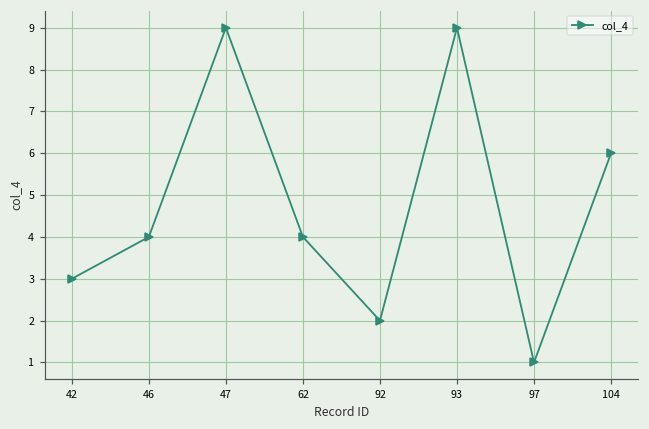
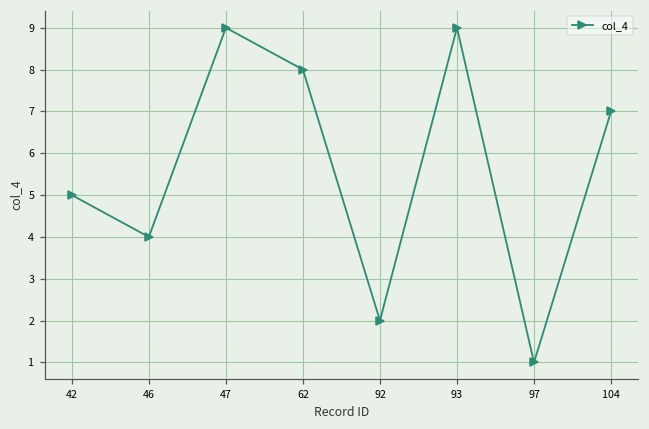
  {
-   "42": 3,
+   "42": 5,
    "46": 4,
    "47": 9,
-   "62": 4,
+   "62": 8,
    "92": 2,
    "93": 9,
    "97": 1,
-   "104": 6
+   "104": 7
  }
